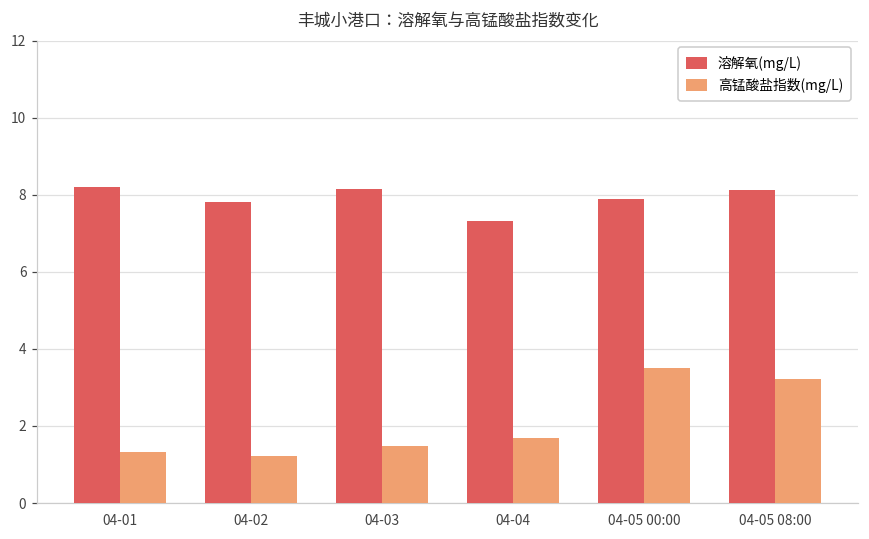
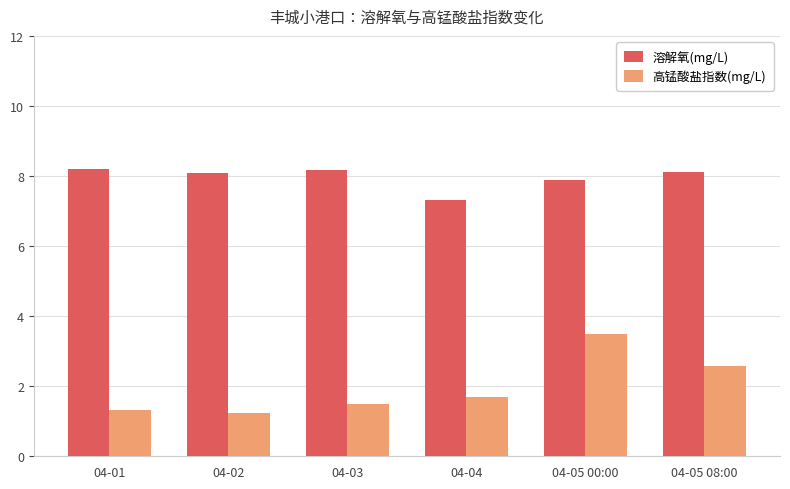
  {
    "溶解氧(mg/L)": {
      "04-01": 8.2,
-     "04-02": 7.8,
+     "04-02": 8.1,
      "04-03": 8.2,
      "04-04": 7.3,
      "04-05 00:00": 7.9,
      "04-05 08:00": 8.1
    },
    "高锰酸盐指数(mg/L)": {
      "04-01": 1.3,
      "04-02": 1.2,
      "04-03": 1.5,
      "04-04": 1.7,
      "04-05 00:00": 3.5,
-     "04-05 08:00": 3.2
+     "04-05 08:00": 2.6
    }
  }
